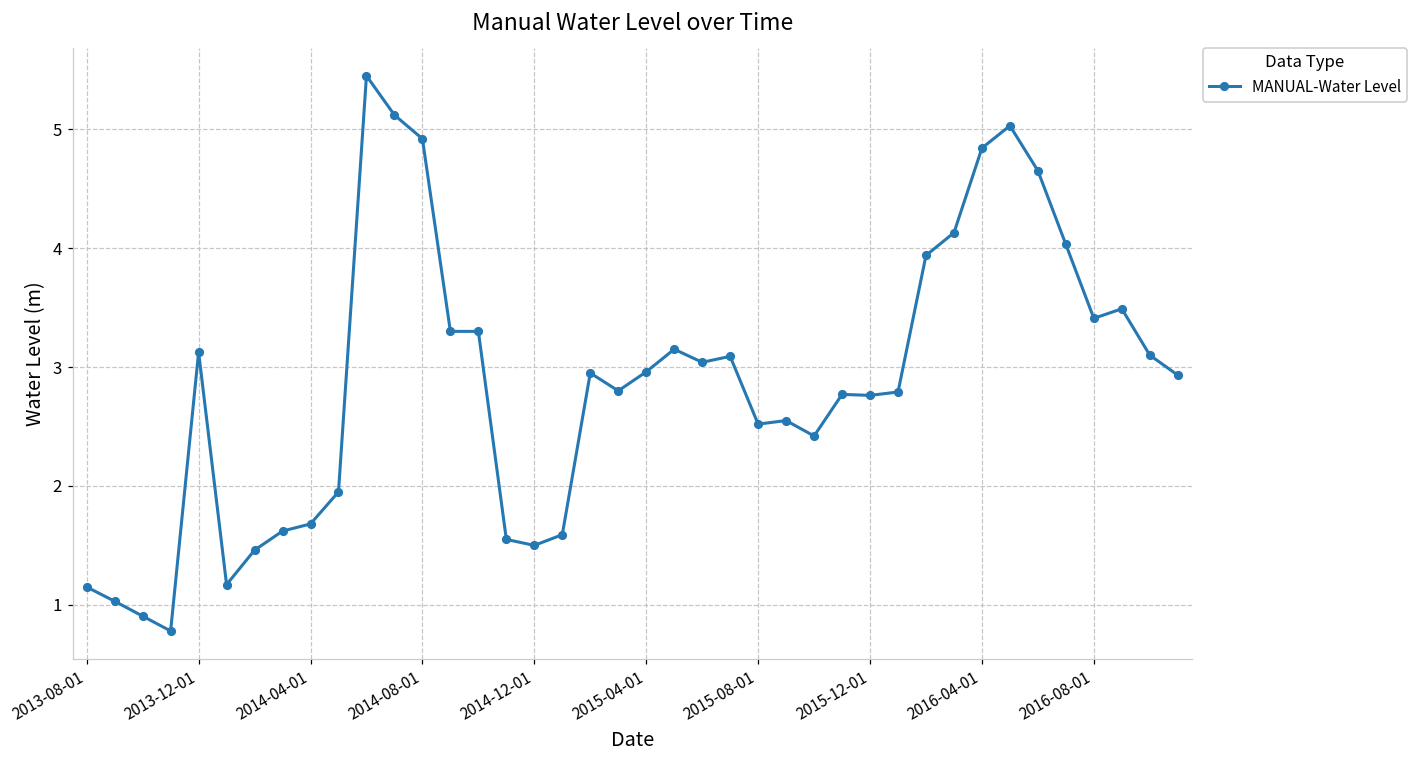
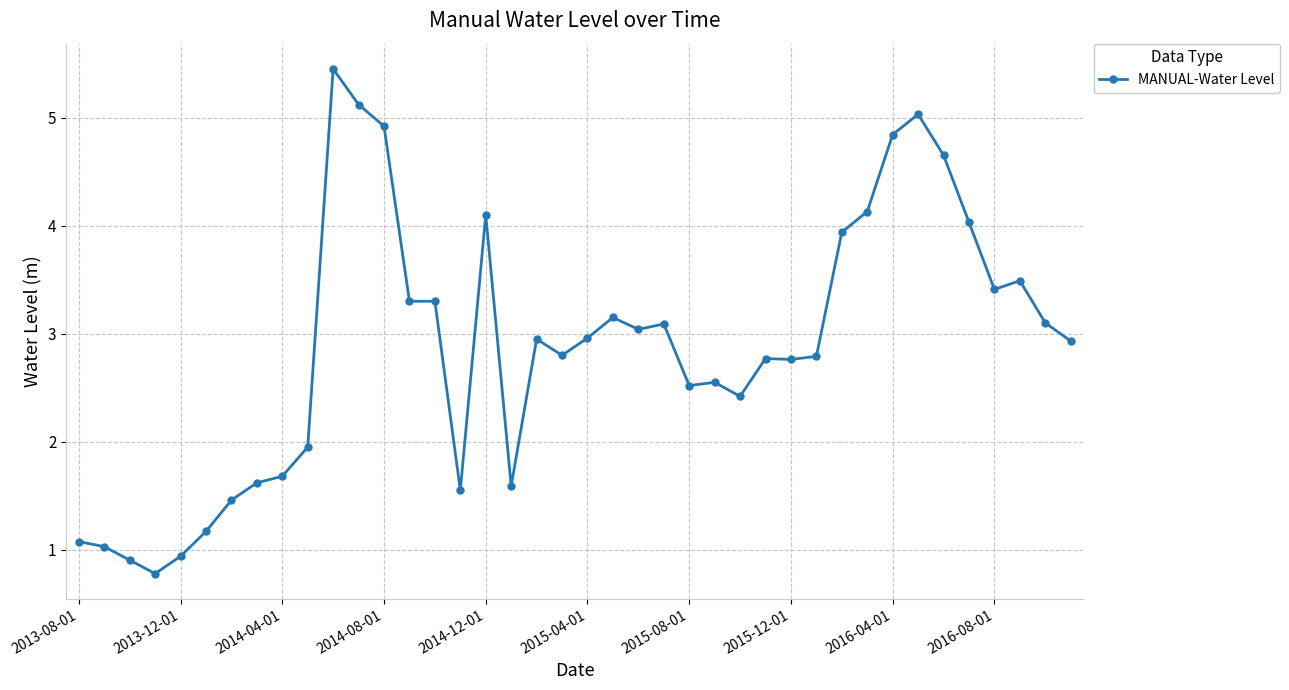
  {
-   "2013-08-01": 1.15,
-   "2013-12-01": 3.13,
+   "2013-08-01": 1.08,
+   "2013-12-01": 0.94,
    "2014-04-01": 1.68,
    "2014-08-01": 4.92,
-   "2014-12-01": 1.5,
+   "2014-12-01": 4.1,
    "2015-04-01": 2.96,
    "2015-08-01": 2.52,
    "2015-12-01": 2.76,
    "2016-04-01": 4.84,
    "2016-08-01": 3.41
  }
